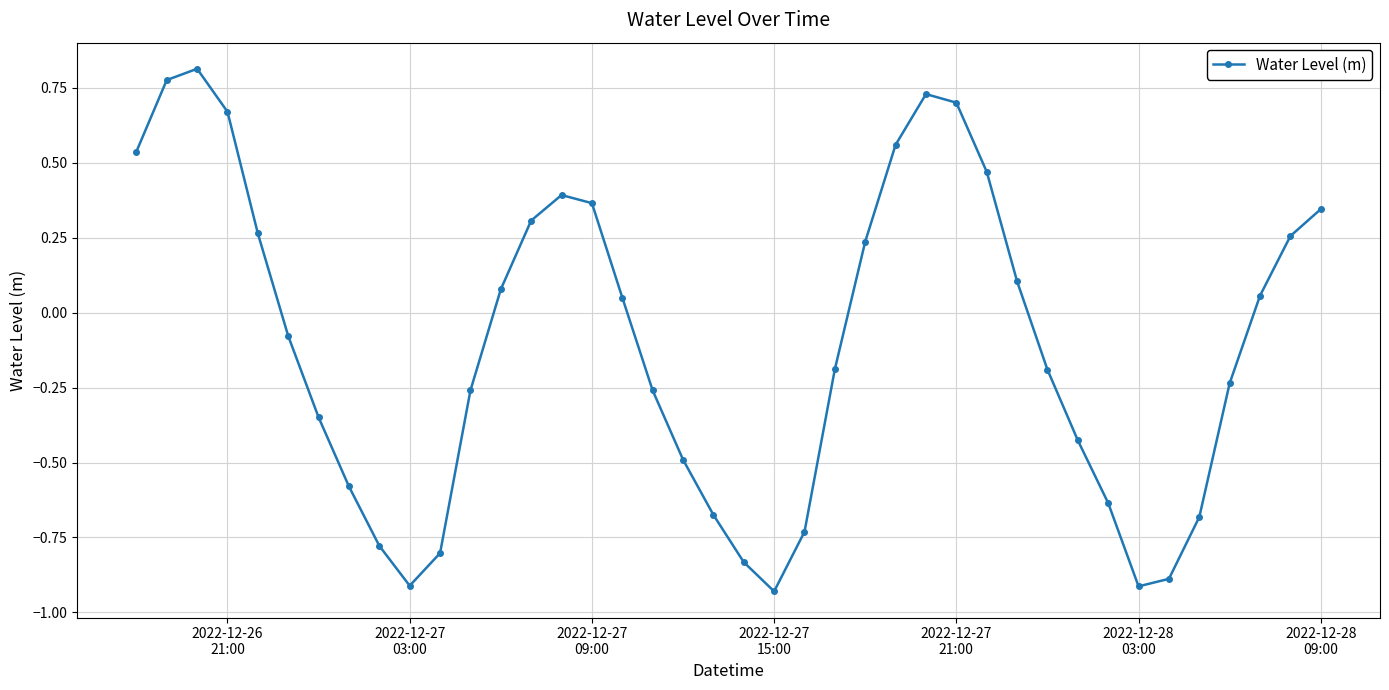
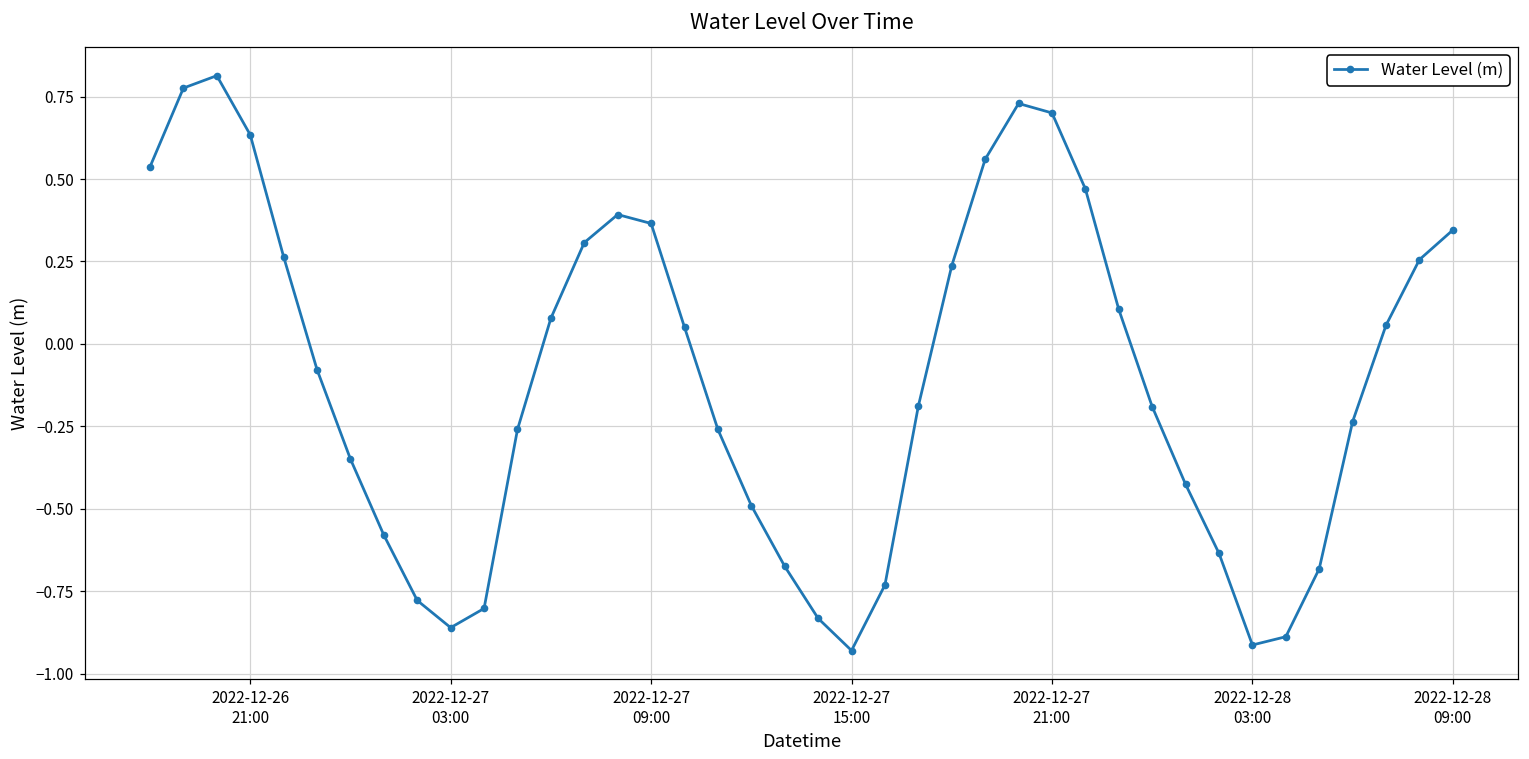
  {
-   "2022-12-26 21:00": 0.67,
-   "2022-12-27 03:00": -0.91,
+   "2022-12-26 21:00": 0.63,
+   "2022-12-27 03:00": -0.86,
    "2022-12-27 09:00": 0.37,
    "2022-12-27 15:00": -0.93,
    "2022-12-27 21:00": 0.70,
    "2022-12-28 03:00": -0.91,
    "2022-12-28 09:00": 0.35
  }
